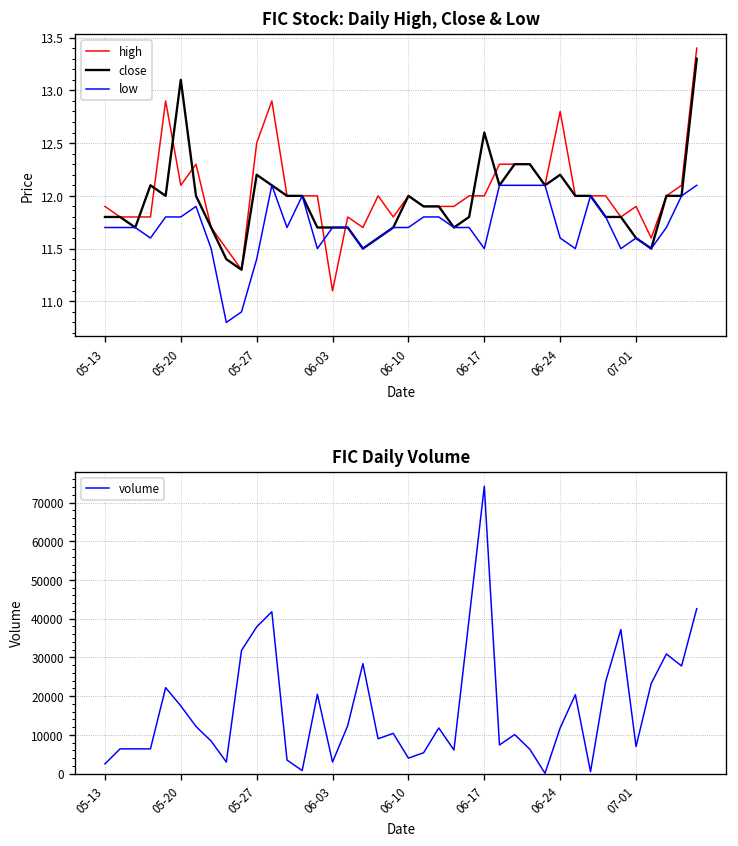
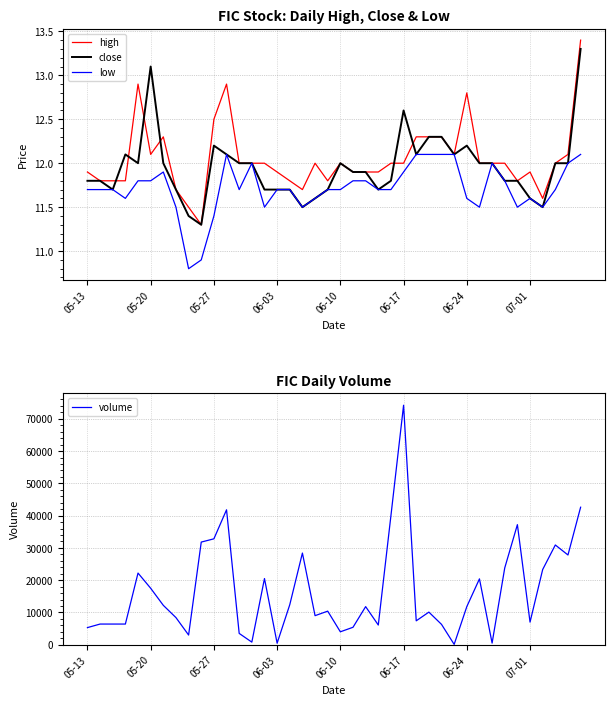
  {
    "FIC Stock: Daily High, Close & Low": {
      "high": {
        "05-13": 11.9,
        "05-20": 12.1,
        "05-27": 12.5,
-       "06-03": 11.1,
+       "06-03": 11.9,
        "06-17": 12.0,
        "06-24": 12.8,
        "07-01": 11.9
      },
      "close": {
        "05-13": 11.8,
        "05-20": 13.1,
        "05-27": 12.2,
        "06-17": 12.6,
        "06-24": 12.2
      },
      "low": {
        "05-13": 11.7,
        "05-20": 11.8,
        "05-27": 11.4,
        "06-10": 11.7,
-       "06-17": 11.5,
+       "06-17": 11.9,
        "06-24": 11.6
      }
    },
    "FIC Daily Volume": {
-     "05-13": 3000,
+     "05-13": 5000,
      "05-20": 17000,
-     "05-27": 38000,
-     "06-03": 3000,
+     "05-27": 33000,
+     "06-03": 0,
      "06-10": 4000,
      "06-17": 74000,
      "06-24": 12000,
      "07-01": 7000
    }
  }
